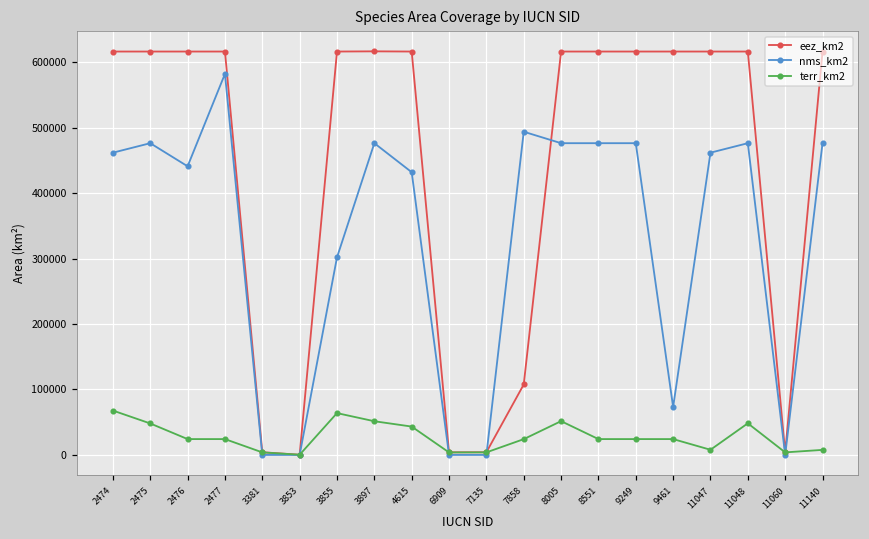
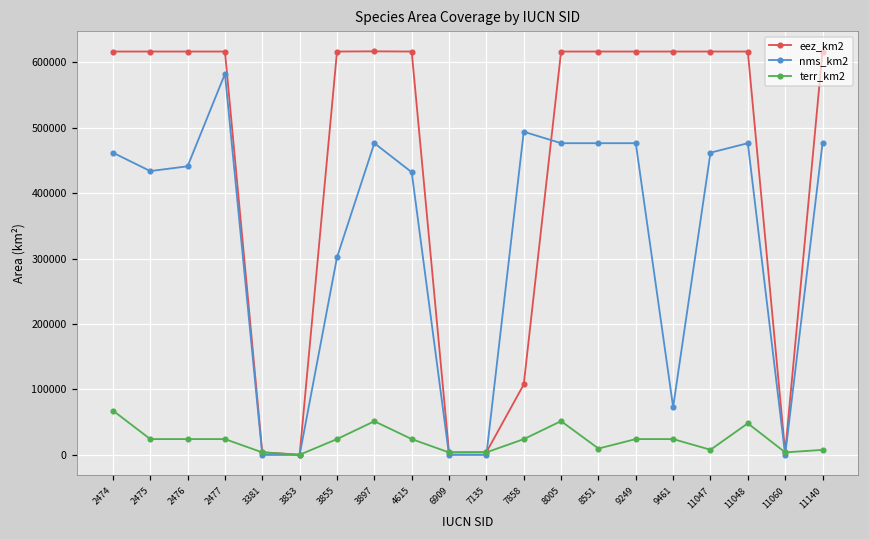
  {
    "eez_km2": {
      "2474": 620000,
      "2475": 620000,
      "2476": 620000,
      "2477": 620000,
      "3855": 620000,
      "3897": 620000,
      "4615": 620000,
      "7858": 110000,
      "8005": 620000,
      "8551": 620000,
      "9249": 620000,
      "9461": 620000,
      "11047": 620000,
      "11048": 620000
    },
    "nms_km2": {
      "2474": 460000,
-     "2475": 480000,
+     "2475": 430000,
      "2476": 440000,
      "2477": 580000,
      "3855": 300000,
      "3897": 480000,
      "4615": 430000,
      "7858": 490000,
      "8005": 480000,
      "8551": 480000,
      "9249": 480000,
      "9461": 70000,
      "11047": 460000,
      "11048": 480000,
      "11140": 480000
    },
    "terr_km2": {
      "2474": 70000,
-     "2475": 50000,
+     "2475": 20000,
      "2476": 20000,
      "2477": 20000,
-     "3855": 60000,
+     "3855": 20000,
      "3897": 50000,
-     "4615": 40000,
+     "4615": 20000,
      "7858": 20000,
      "8005": 50000,
-     "8551": 20000,
+     "8551": 10000,
      "9249": 20000,
      "9461": 20000,
      "11047": 10000,
      "11048": 50000,
      "11140": 10000
    }
  }
